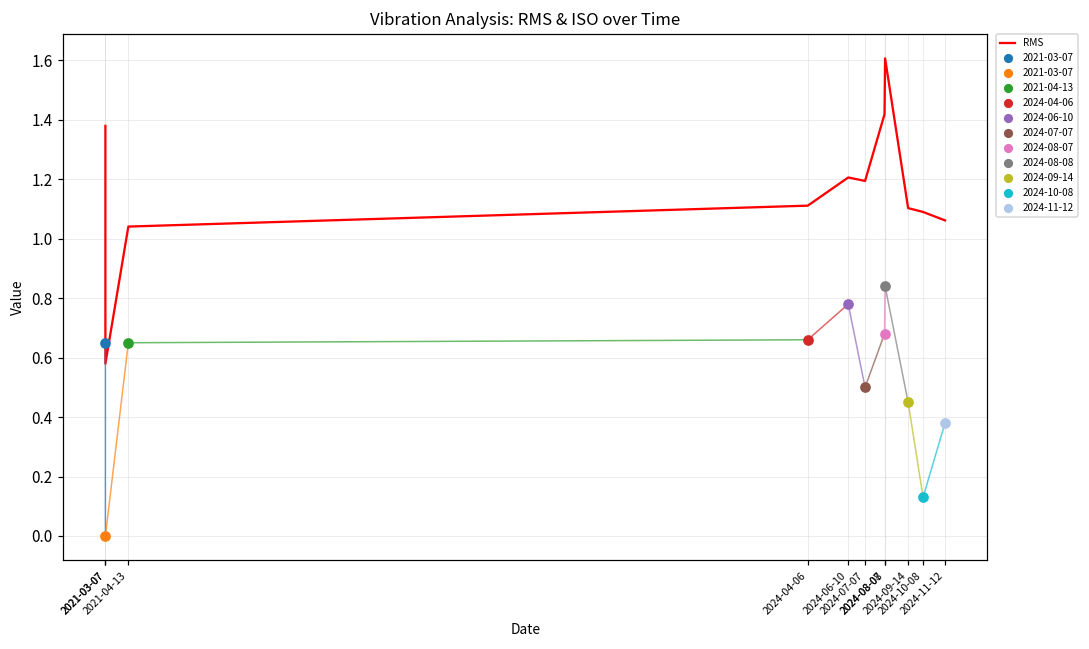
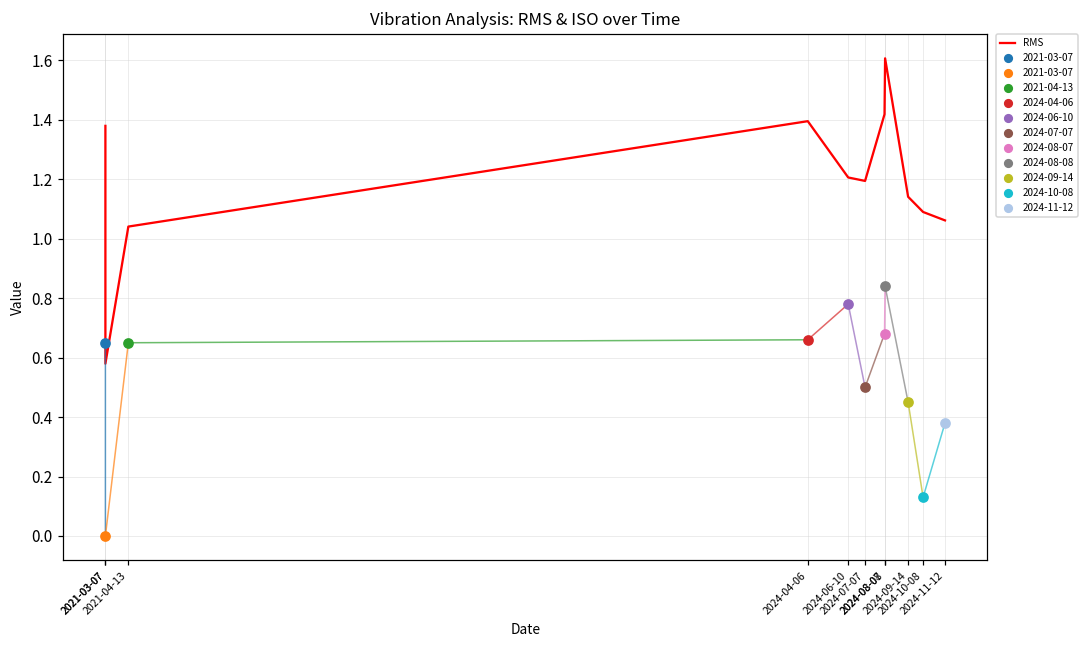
  {
    "RMS": {
      "2021-04-13": 1.04,
-     "2024-04-06": 1.11,
+     "2024-04-06": 1.40,
      "2024-06-10": 1.21,
      "2024-07-07": 1.19,
      "2024-08-07": 1.42,
      "2024-08-08": 1.61,
-     "2024-09-14": 1.10,
+     "2024-09-14": 1.14,
      "2024-10-08": 1.09,
      "2024-11-12": 1.06
    }
  }
